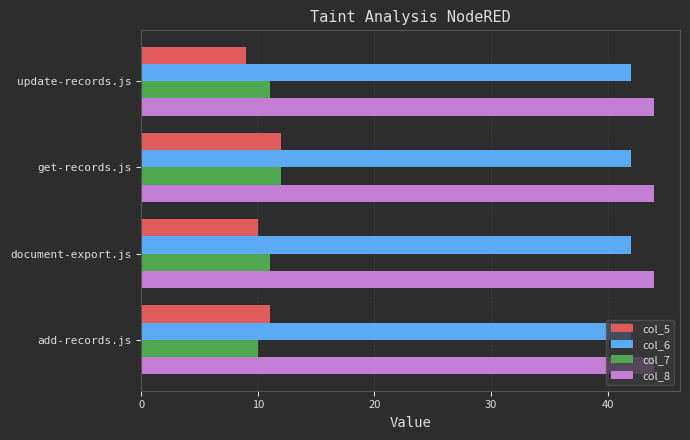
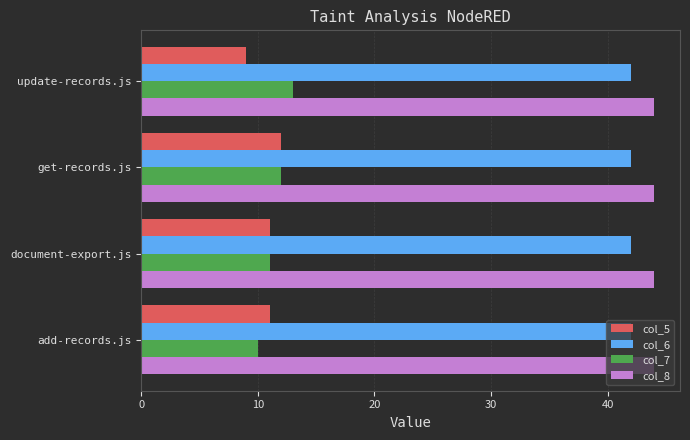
  {
    "col_5": {
      "update-records.js": 9,
      "get-records.js": 12,
-     "document-export.js": 10,
+     "document-export.js": 11,
      "add-records.js": 11
    },
    "col_6": {
      "update-records.js": 42,
      "get-records.js": 42,
      "document-export.js": 42
    },
    "col_7": {
-     "update-records.js": 11,
+     "update-records.js": 13,
      "get-records.js": 12,
      "document-export.js": 11,
      "add-records.js": 10
    },
    "col_8": {
      "update-records.js": 44,
      "get-records.js": 44,
      "document-export.js": 44
    }
  }
